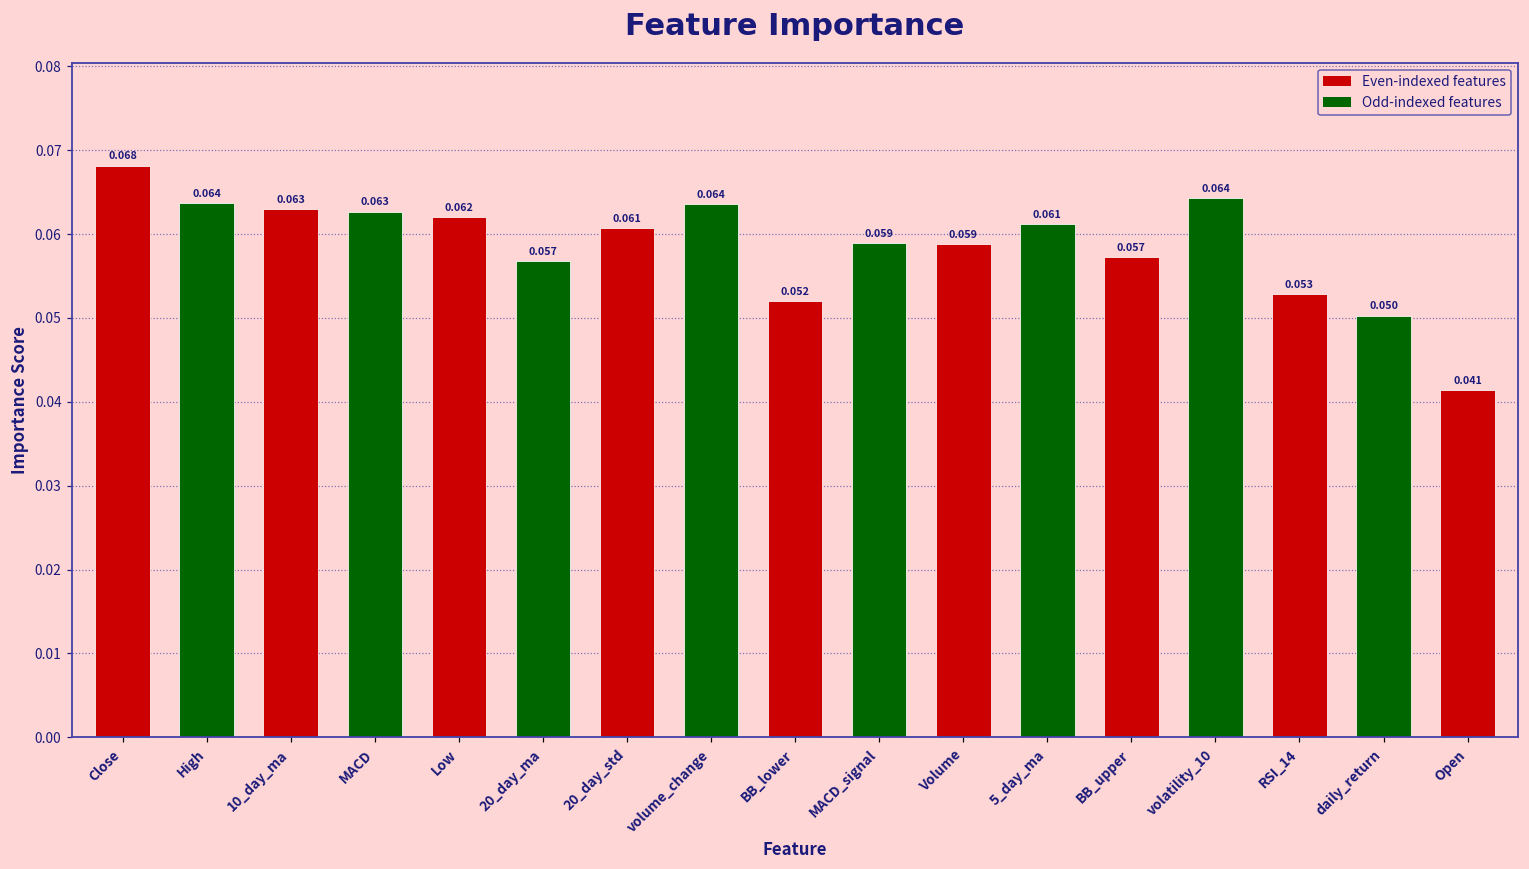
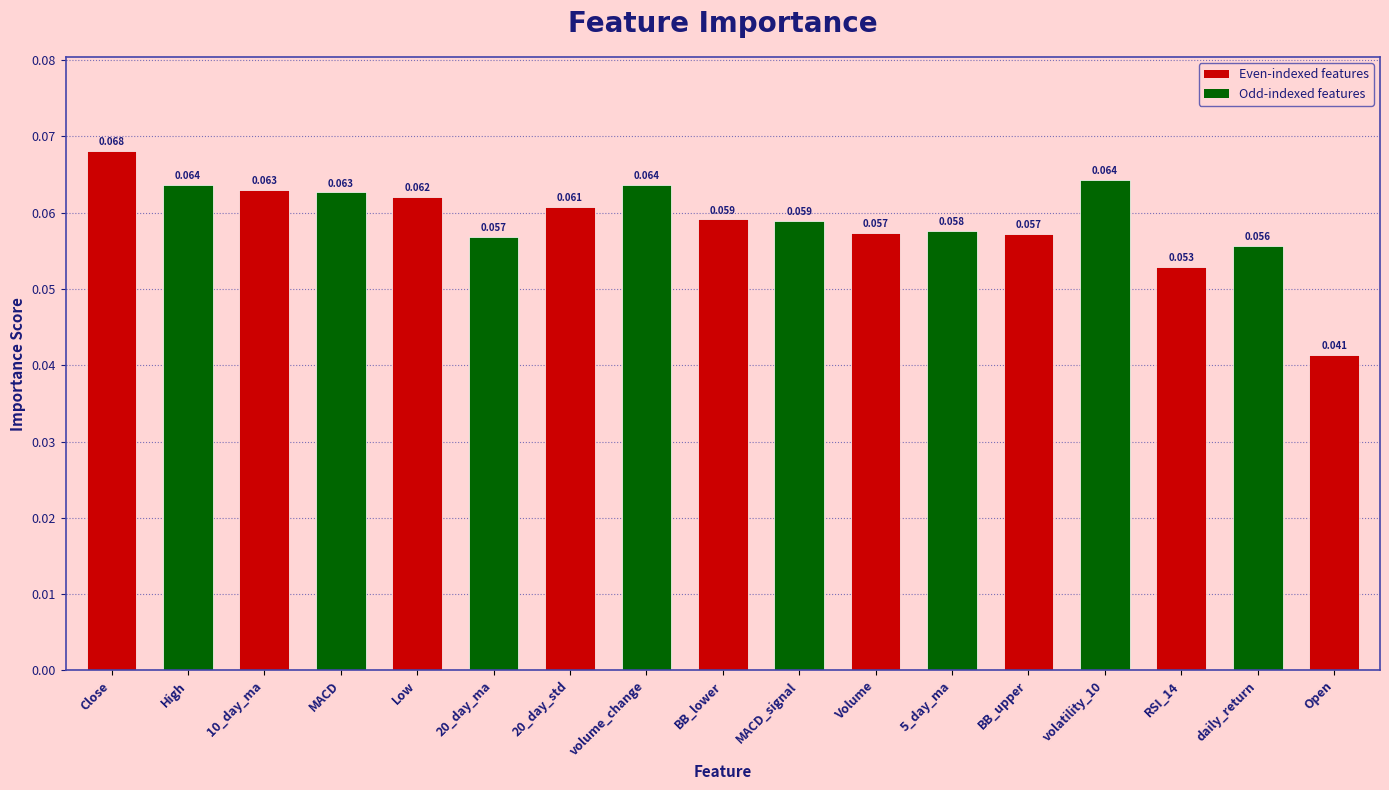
  {
    "Close": 0.068,
    "High": 0.064,
    "10_day_ma": 0.063,
    "MACD": 0.063,
    "Low": 0.062,
    "20_day_ma": 0.057,
    "20_day_std": 0.061,
    "volume_change": 0.064,
-   "BB_lower": 0.052,
+   "BB_lower": 0.059,
    "MACD_signal": 0.059,
-   "Volume": 0.059,
-   "5_day_ma": 0.061,
+   "Volume": 0.057,
+   "5_day_ma": 0.058,
    "BB_upper": 0.057,
    "volatility_10": 0.064,
    "RSI_14": 0.053,
-   "daily_return": 0.050,
+   "daily_return": 0.056,
    "Open": 0.041
  }
